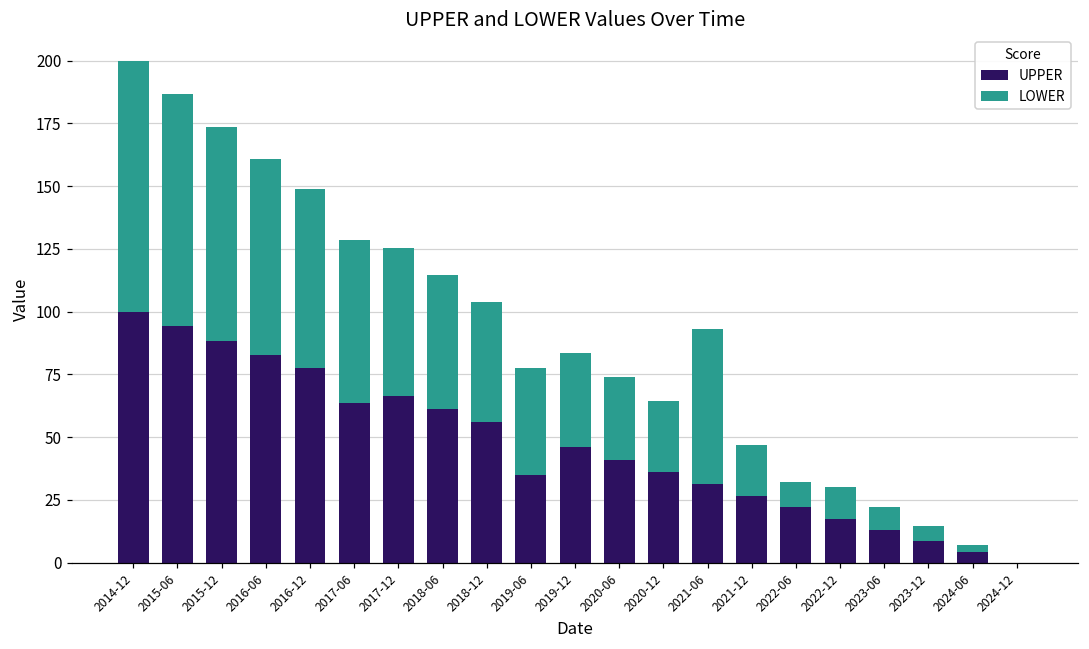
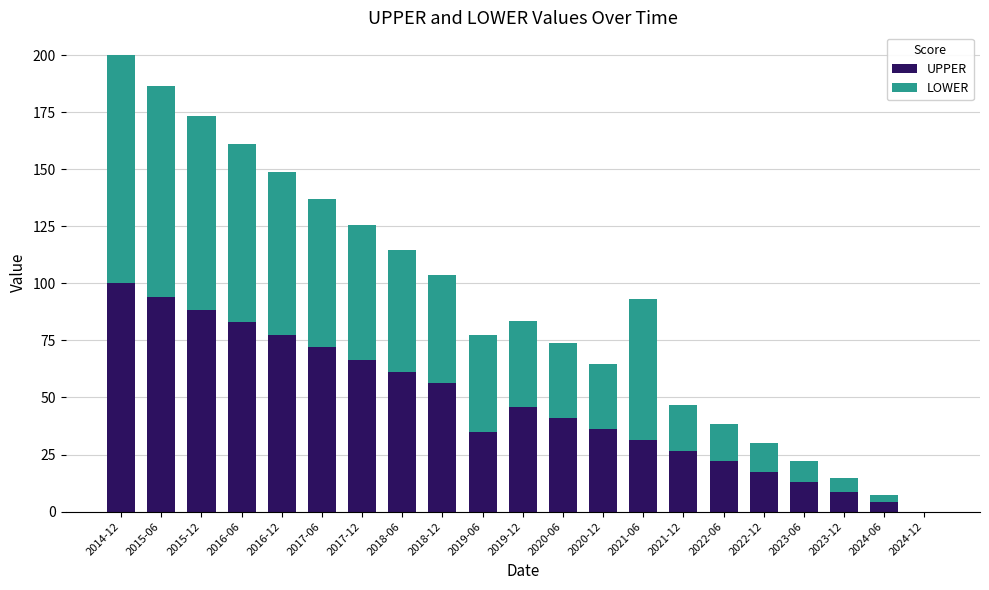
  {
    "UPPER": {
      "2014-12": 100,
      "2015-06": 94,
      "2015-12": 89,
      "2016-06": 83,
      "2016-12": 77,
-     "2017-06": 64,
+     "2017-06": 72,
      "2017-12": 67,
      "2018-06": 61,
      "2018-12": 56,
      "2019-06": 35,
      "2019-12": 46,
      "2020-06": 41,
      "2020-12": 36,
      "2021-06": 31,
      "2021-12": 27,
      "2022-06": 22,
      "2022-12": 18,
      "2023-06": 13,
      "2023-12": 9,
      "2024-06": 4,
      "2024-12": 0
    },
    "LOWER": {
      "2014-12": 100,
      "2015-06": 92,
      "2015-12": 85,
      "2016-06": 78,
      "2016-12": 71,
      "2017-06": 65,
      "2017-12": 59,
      "2018-06": 53,
      "2018-12": 48,
      "2019-06": 42,
      "2019-12": 38,
      "2020-06": 33,
      "2020-12": 28,
      "2021-06": 62,
      "2021-12": 20,
-     "2022-06": 10,
+     "2022-06": 16,
      "2022-12": 13,
      "2023-06": 9,
      "2023-12": 6,
      "2024-06": 3,
      "2024-12": 0
    }
  }
